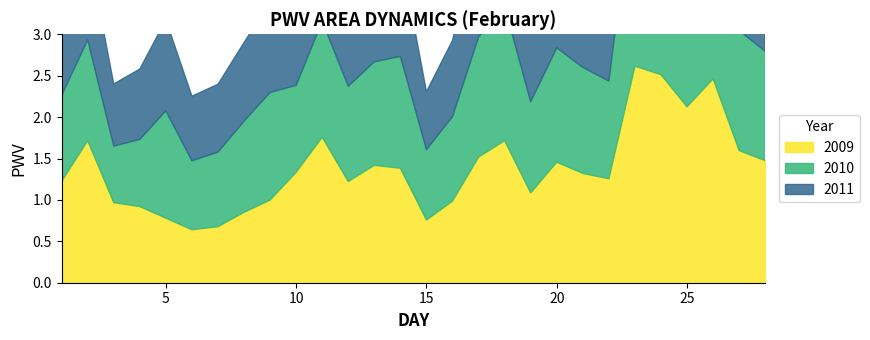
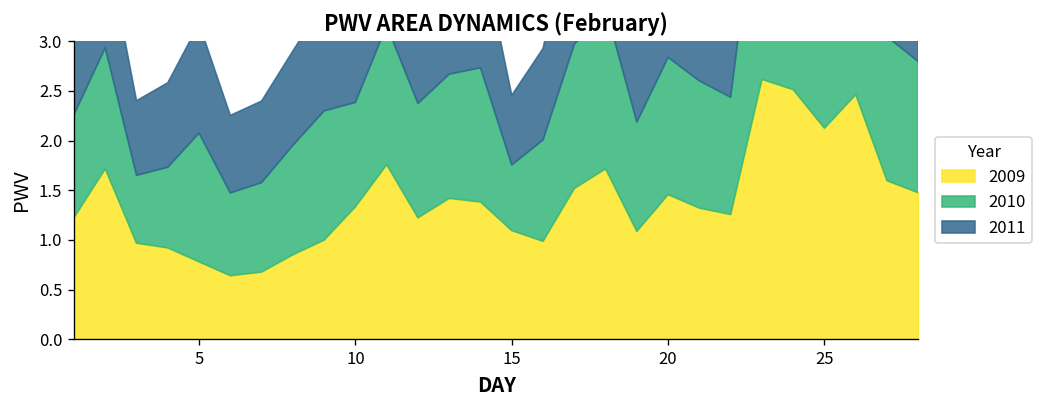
  {
    "2009": {
      "5": 0.8,
      "10": 1.3,
-     "15": 0.8,
+     "15": 1.1,
      "20": 1.5,
      "25": 2.1
    },
    "2010": {
      "5": 1.3,
      "10": 1.0,
-     "15": 0.8,
+     "15": 0.7,
      "20": 1.4
    },
    "2011": {
      "15": 0.7
    }
  }
